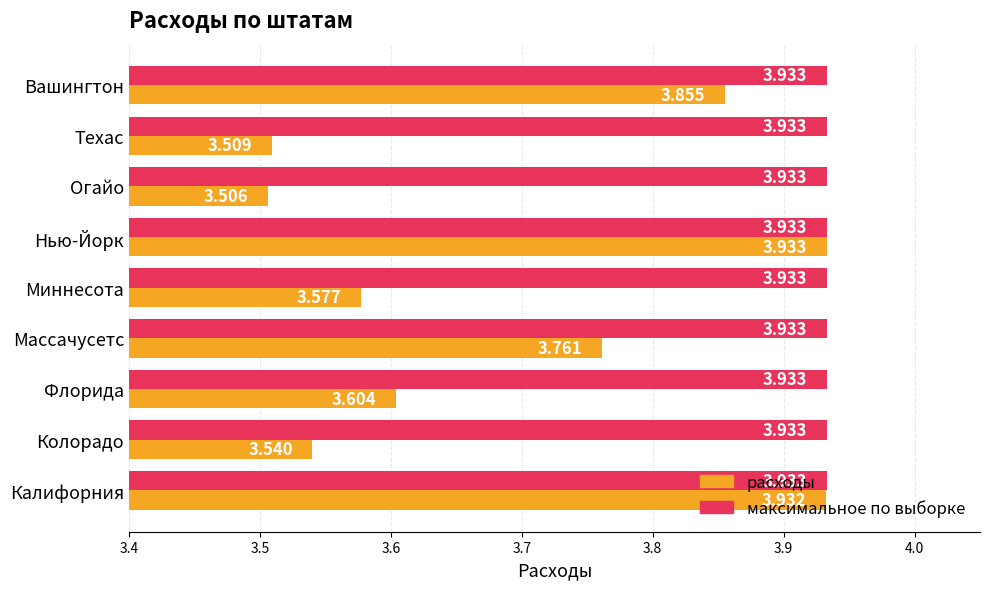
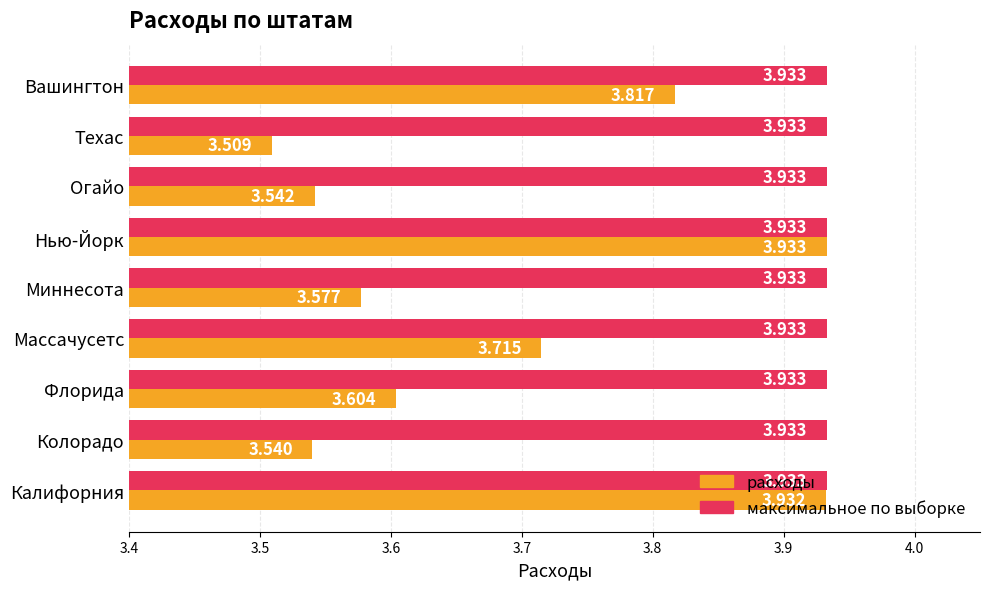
  {
    "расходы": {
-     "Вашингтон": 3.855,
+     "Вашингтон": 3.817,
      "Техас": 3.509,
-     "Огайо": 3.506,
+     "Огайо": 3.542,
      "Нью-Йорк": 3.933,
      "Миннесота": 3.577,
-     "Массачусетс": 3.761,
+     "Массачусетс": 3.715,
      "Флорида": 3.604,
      "Колорадо": 3.540,
      "Калифорния": 3.932
    }
  }
